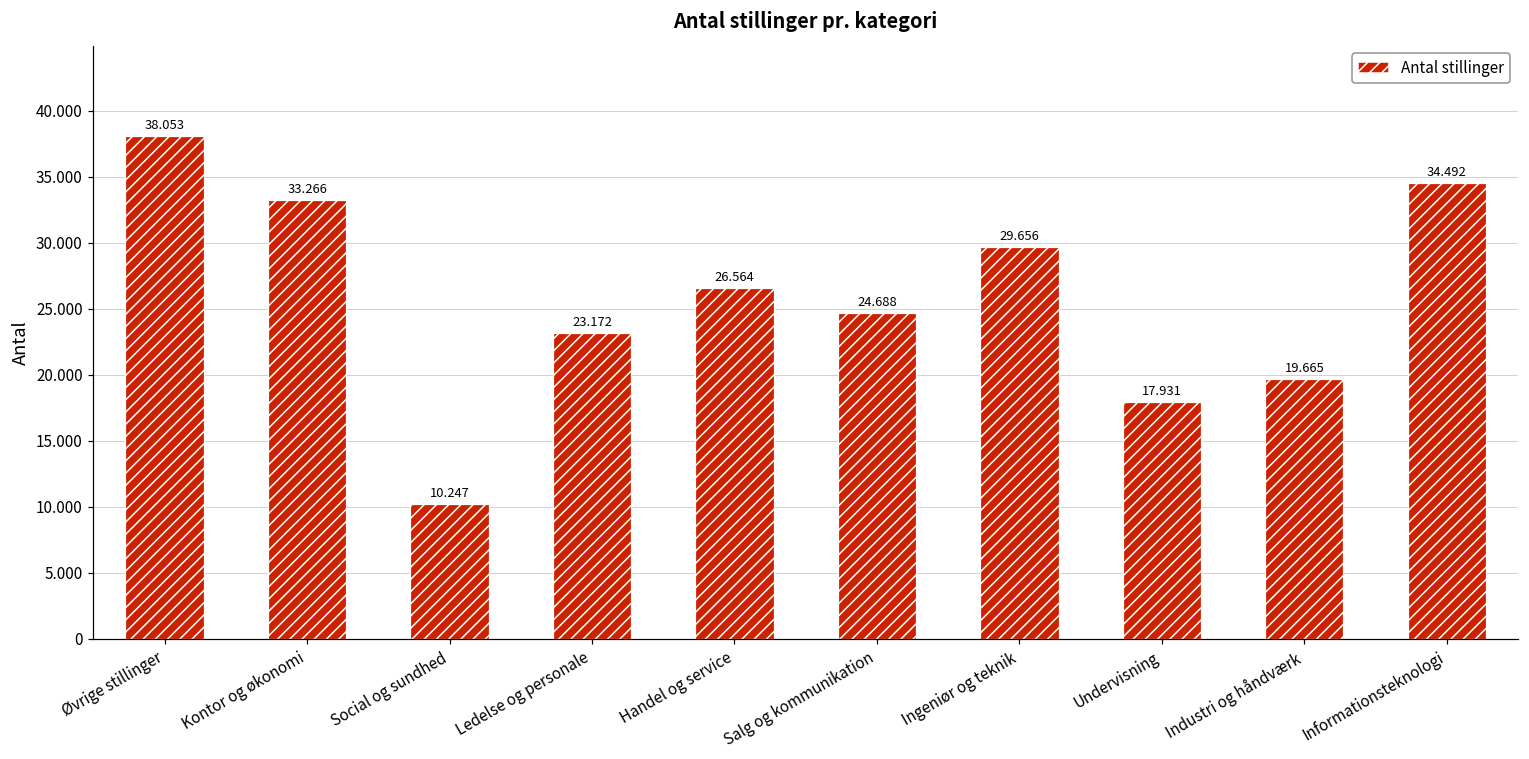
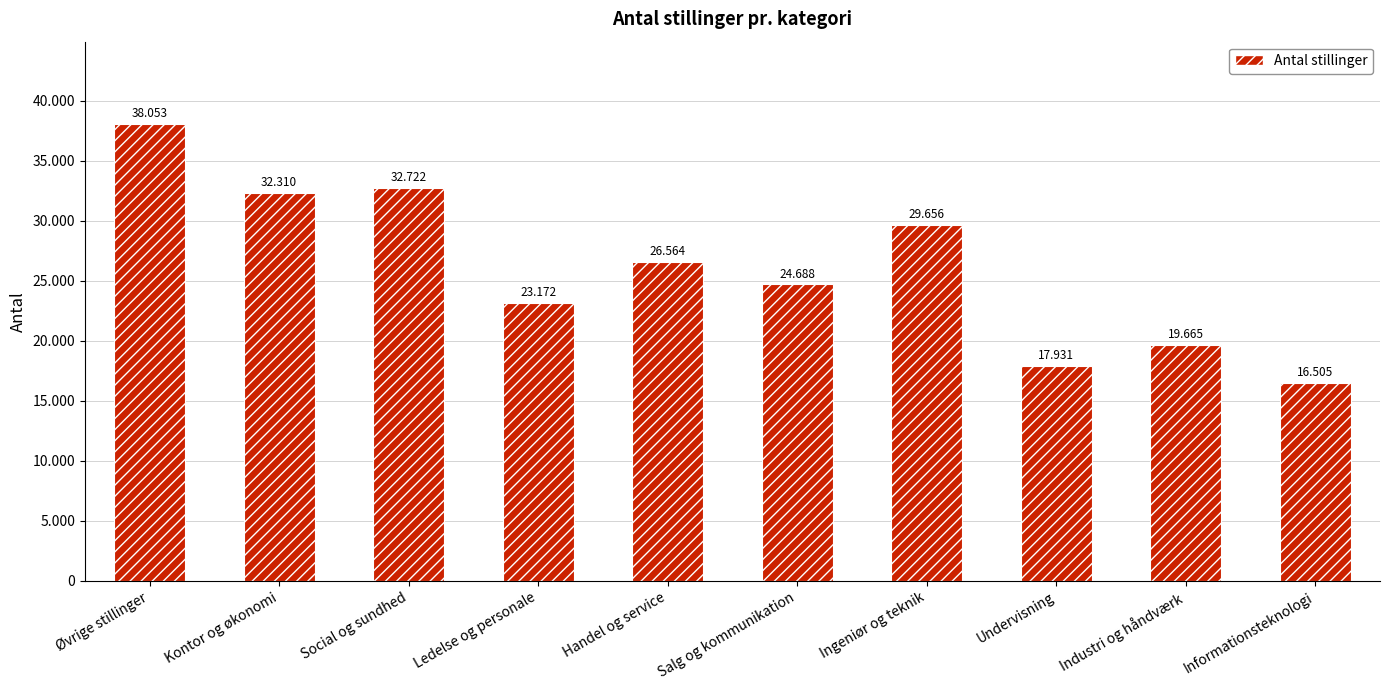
  {
-   "Kontor og økonomi": 33.266,
-   "Social og sundhed": 10.247,
-   "Informationsteknologi": 34.492
+   "Kontor og økonomi": 32.310,
+   "Social og sundhed": 32.722,
+   "Informationsteknologi": 16.505
  }
